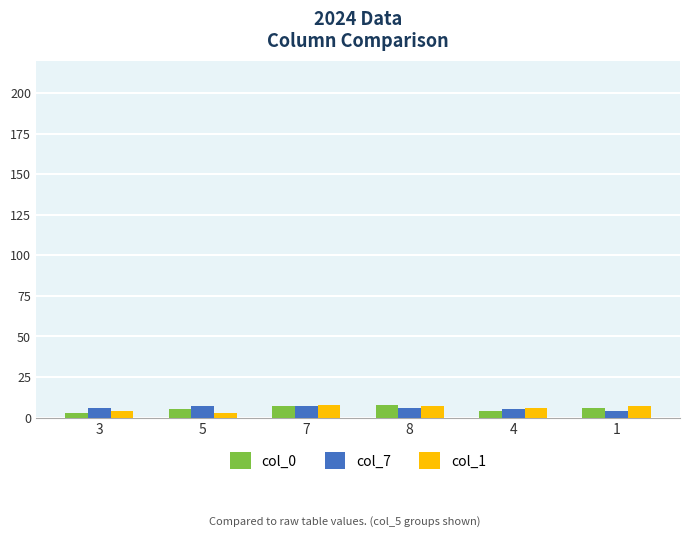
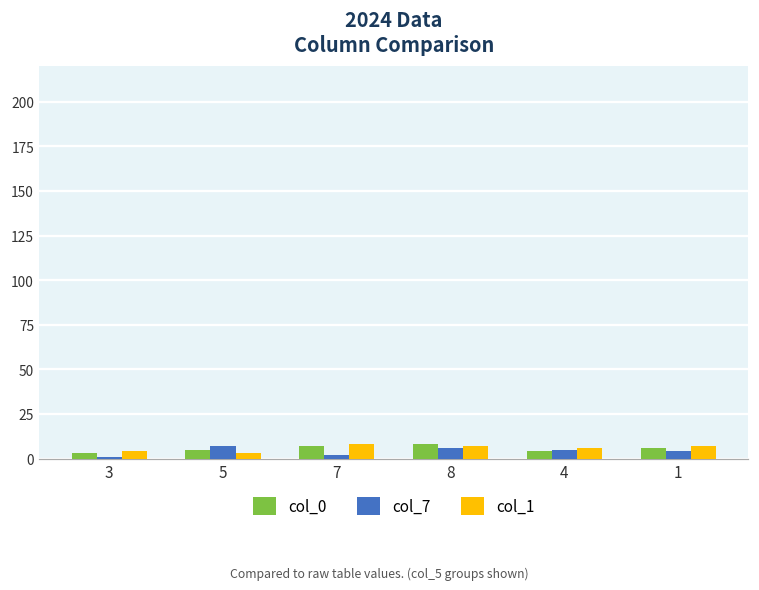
  {
    "col_0": {
      "3": 3,
      "5": 5,
      "7": 7,
      "8": 8,
      "4": 4,
      "1": 6
    },
    "col_7": {
-     "3": 6,
+     "3": 1,
      "5": 7,
-     "7": 7,
+     "7": 2,
      "8": 6,
      "4": 5,
      "1": 4
    },
    "col_1": {
      "3": 4,
      "5": 3,
      "7": 8,
      "8": 7,
      "4": 6,
      "1": 7
    }
  }
